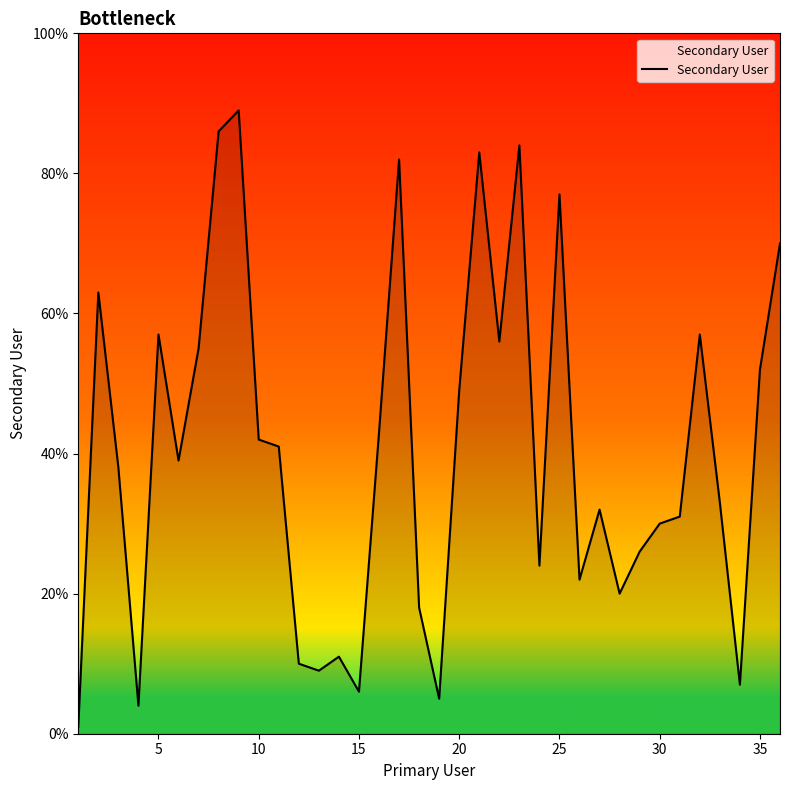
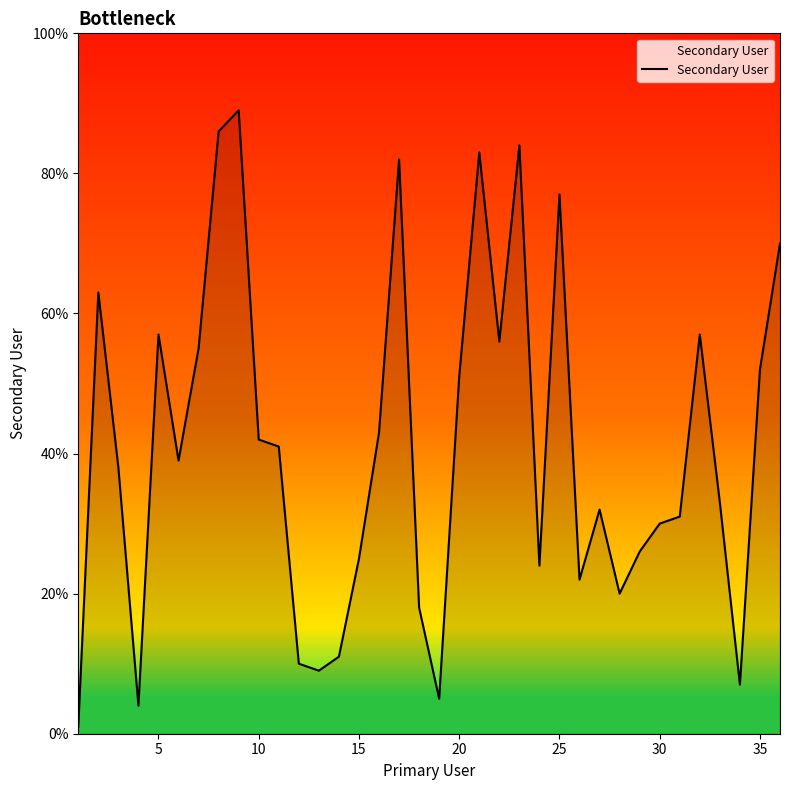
  {
    "5": "57%",
    "10": "42%",
-   "15": "6%",
-   "20": "49%",
+   "15": "25%",
+   "20": "51%",
    "25": "77%",
    "30": "30%",
    "35": "52%"
  }
